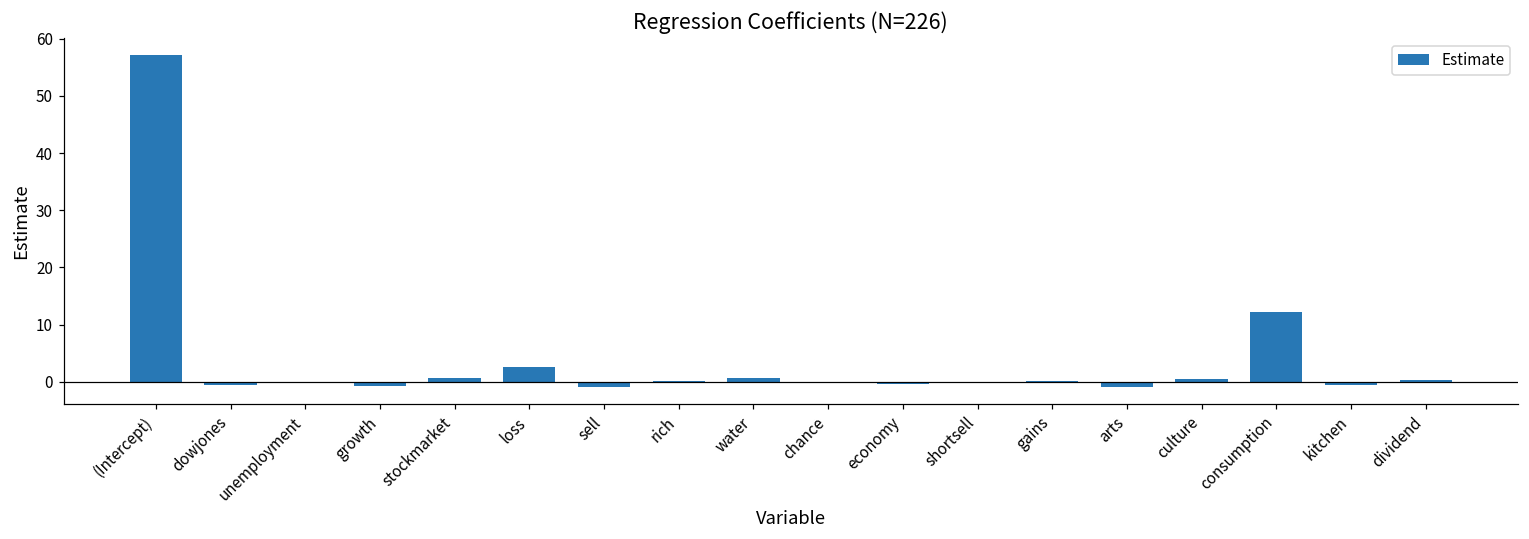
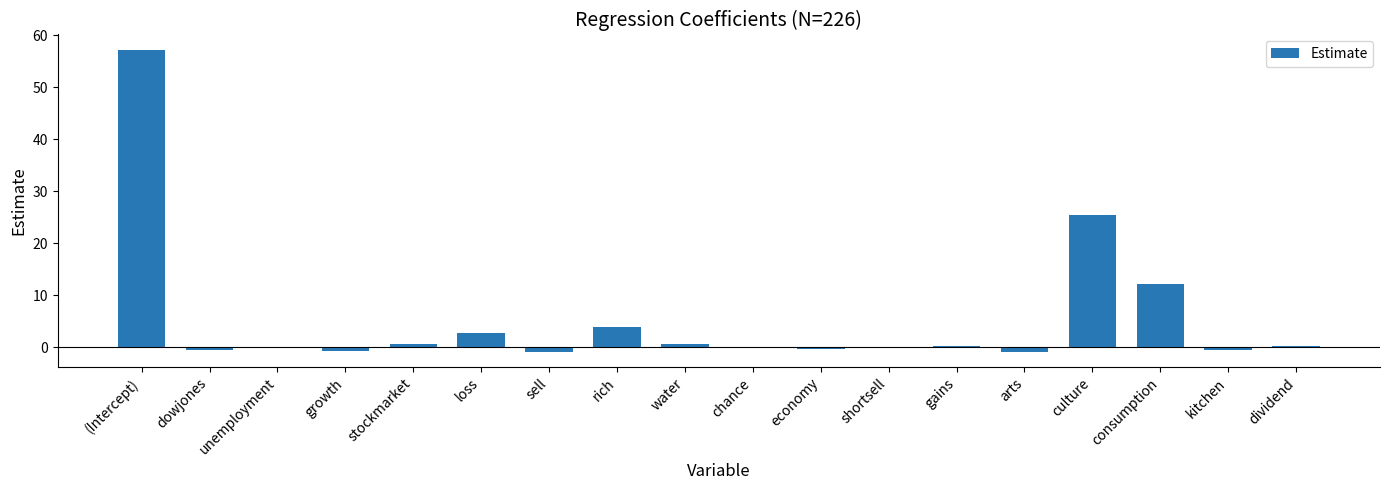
  {
    "(Intercept)": 57,
    "growth": -1,
    "stockmarket": 1,
    "loss": 3,
    "sell": -1,
-   "rich": 0,
+   "rich": 4,
    "water": 1,
    "arts": -1,
-   "culture": 1,
+   "culture": 25,
    "consumption": 12,
    "kitchen": -1
  }
